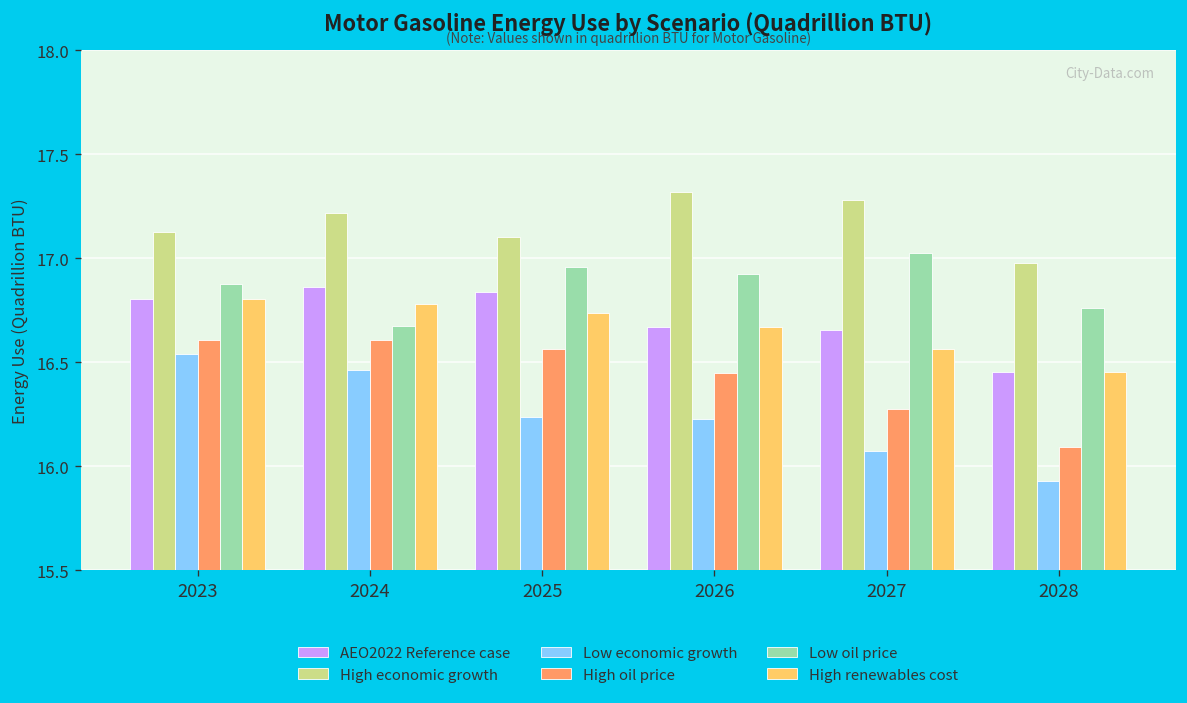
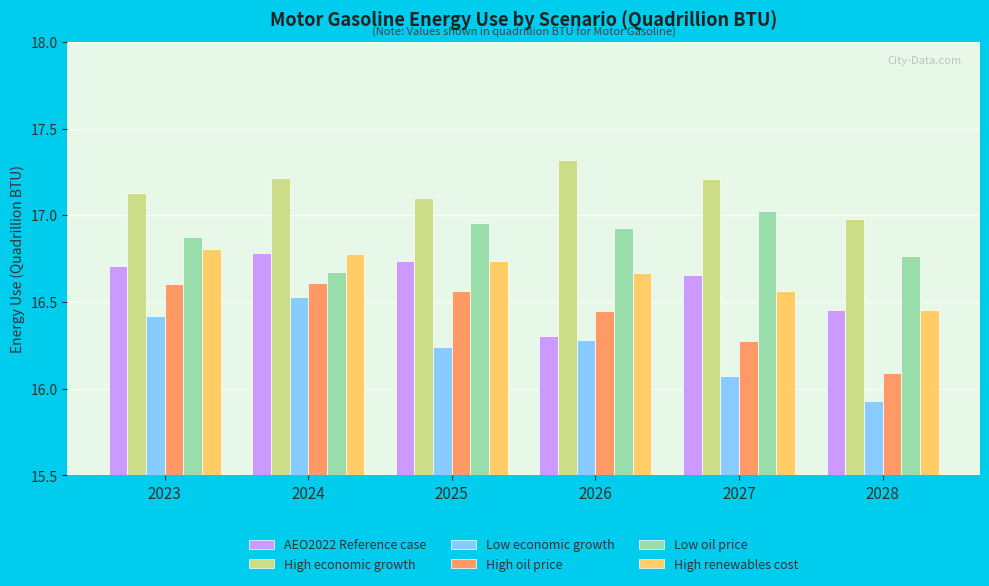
  {
    "AEO2022 Reference case": {
-     "2023": 16.81,
-     "2024": 16.86,
-     "2025": 16.84,
-     "2026": 16.67,
+     "2023": 16.71,
+     "2024": 16.78,
+     "2025": 16.74,
+     "2026": 16.31,
      "2027": 16.66,
      "2028": 16.45
    },
    "High economic growth": {
      "2023": 17.13,
      "2024": 17.22,
      "2025": 17.10,
      "2026": 17.32,
-     "2027": 17.28,
+     "2027": 17.21,
      "2028": 16.98
    },
    "Low economic growth": {
-     "2023": 16.54,
-     "2024": 16.46,
+     "2023": 16.42,
+     "2024": 16.53,
      "2025": 16.24,
-     "2026": 16.23,
+     "2026": 16.28,
      "2027": 16.07,
      "2028": 15.93
    },
    "Low oil price": {
      "2023": 16.88,
      "2024": 16.67,
      "2025": 16.96,
      "2026": 16.93,
      "2027": 17.02,
      "2028": 16.76
    }
  }
